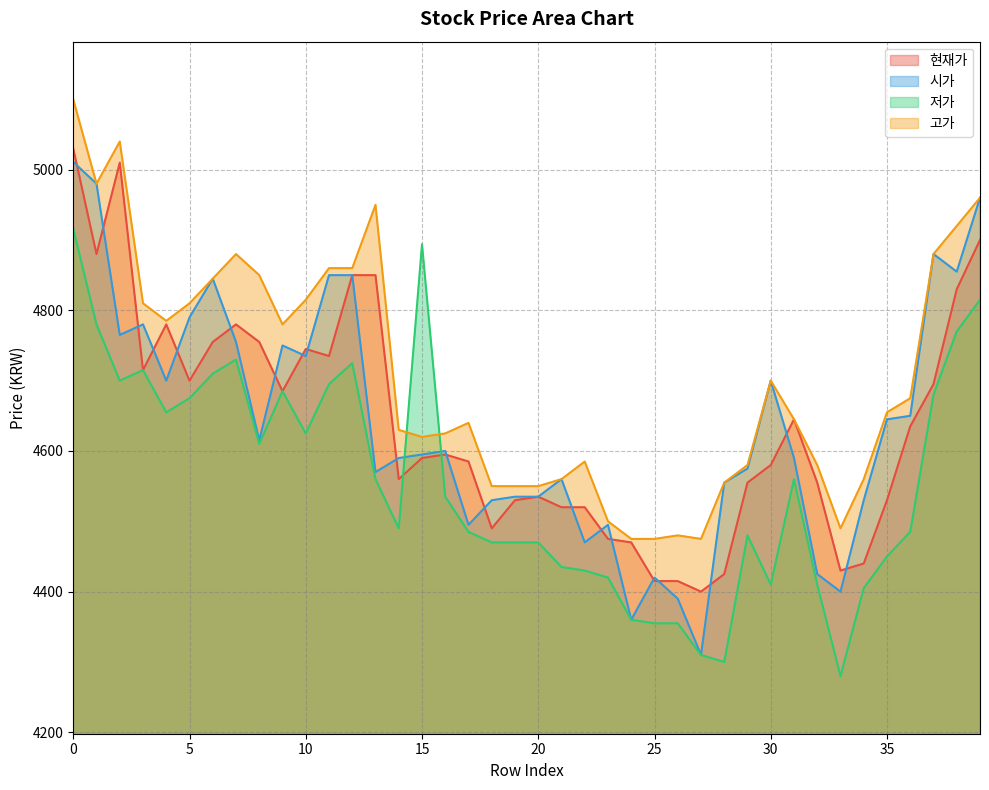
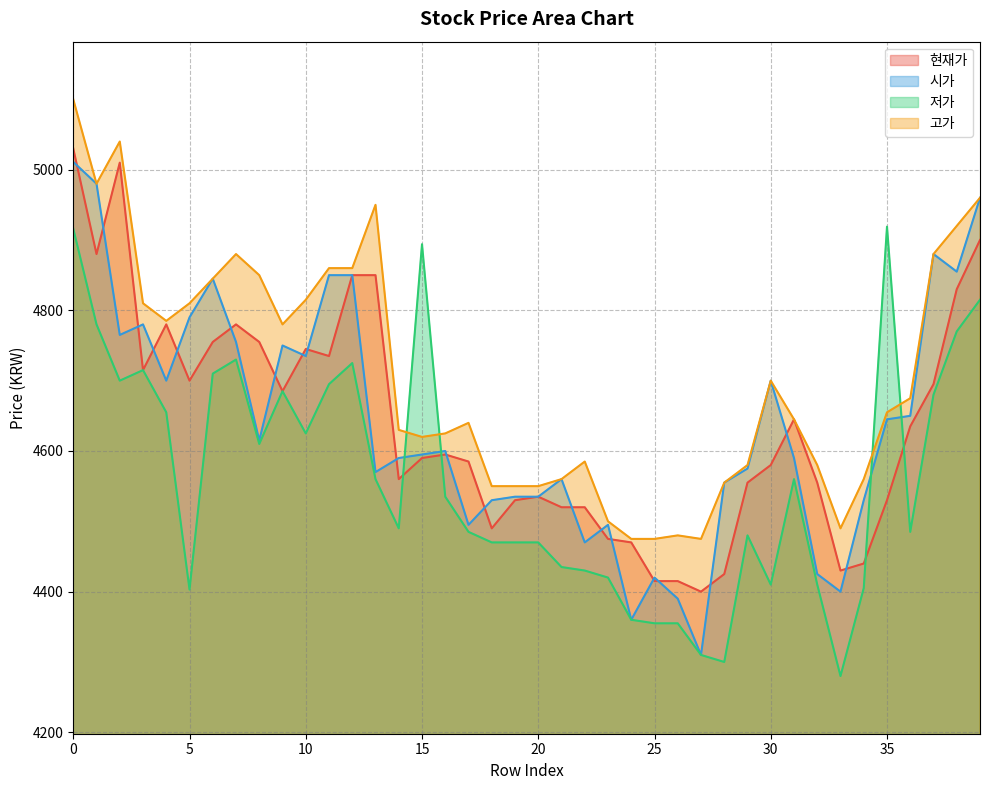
  {
    "시가": {
      "0": 5010,
      "5": 4790,
      "10": 4740,
      "15": 4600,
      "25": 4420,
      "35": 4650
    },
    "저가": {
      "0": 4920,
-     "5": 4680,
+     "5": 4400,
      "10": 4630,
      "15": 4890,
      "20": 4470,
      "25": 4360,
      "30": 4410,
-     "35": 4450
+     "35": 4920
    }
  }
